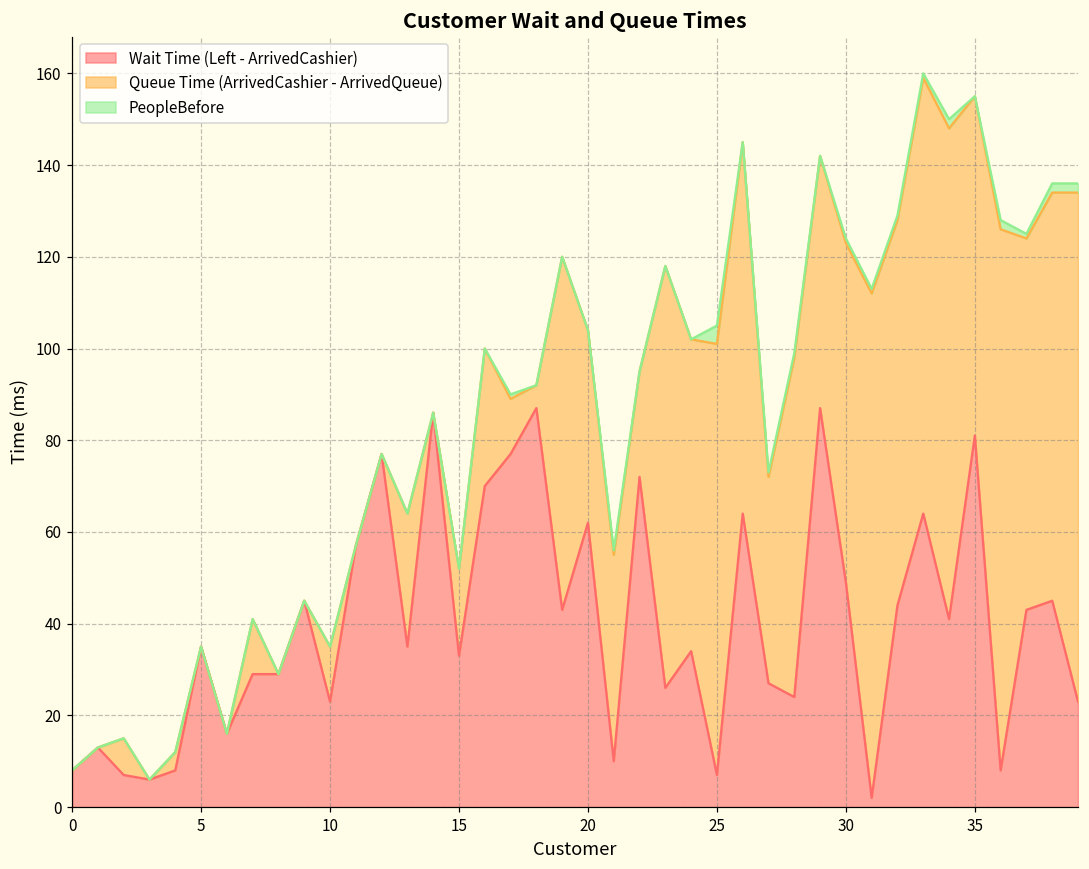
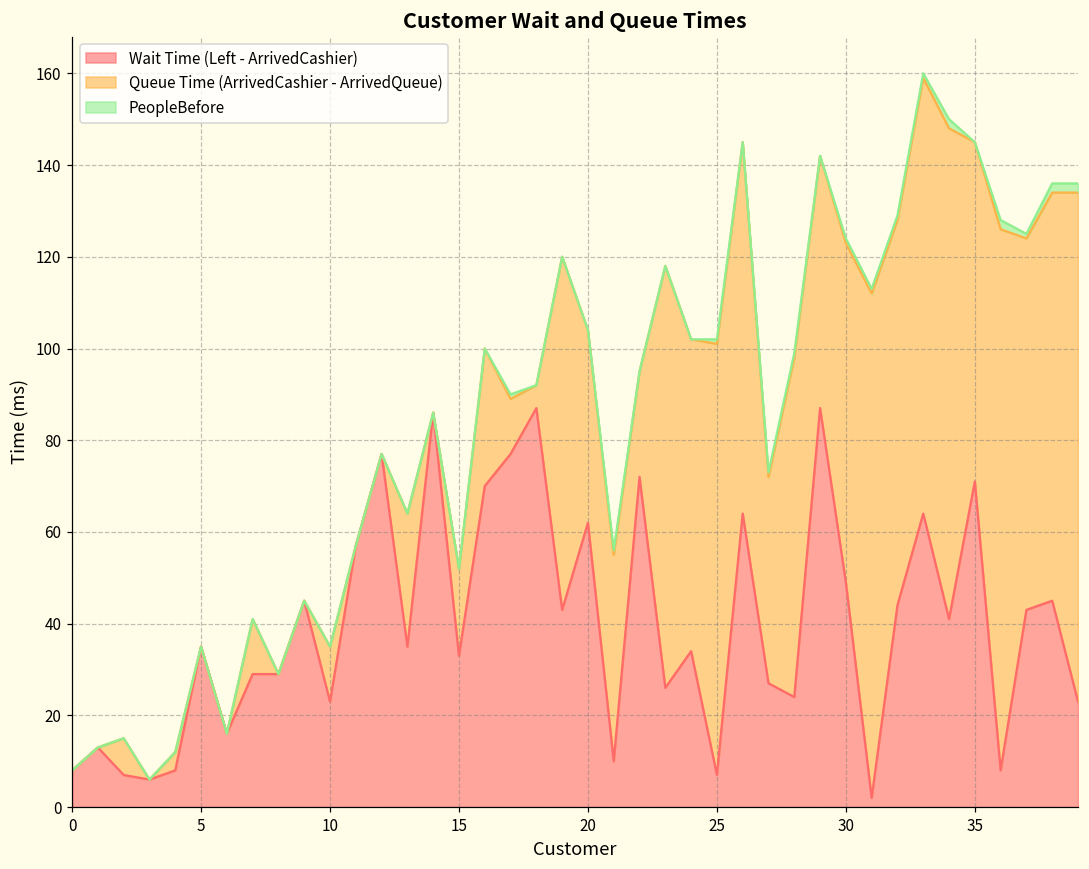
  {
    "Wait Time (Left - ArrivedCashier)": {
      "10": 23,
      "15": 33,
      "20": 62,
      "25": 7,
      "30": 49,
-     "35": 81
+     "35": 71
    },
    "Queue Time (ArrivedCashier - ArrivedQueue)": {
      "25": 94,
      "30": 74
    },
    "PeopleBefore": {
-     "25": 4,
+     "25": 1,
      "30": 1
    }
  }
